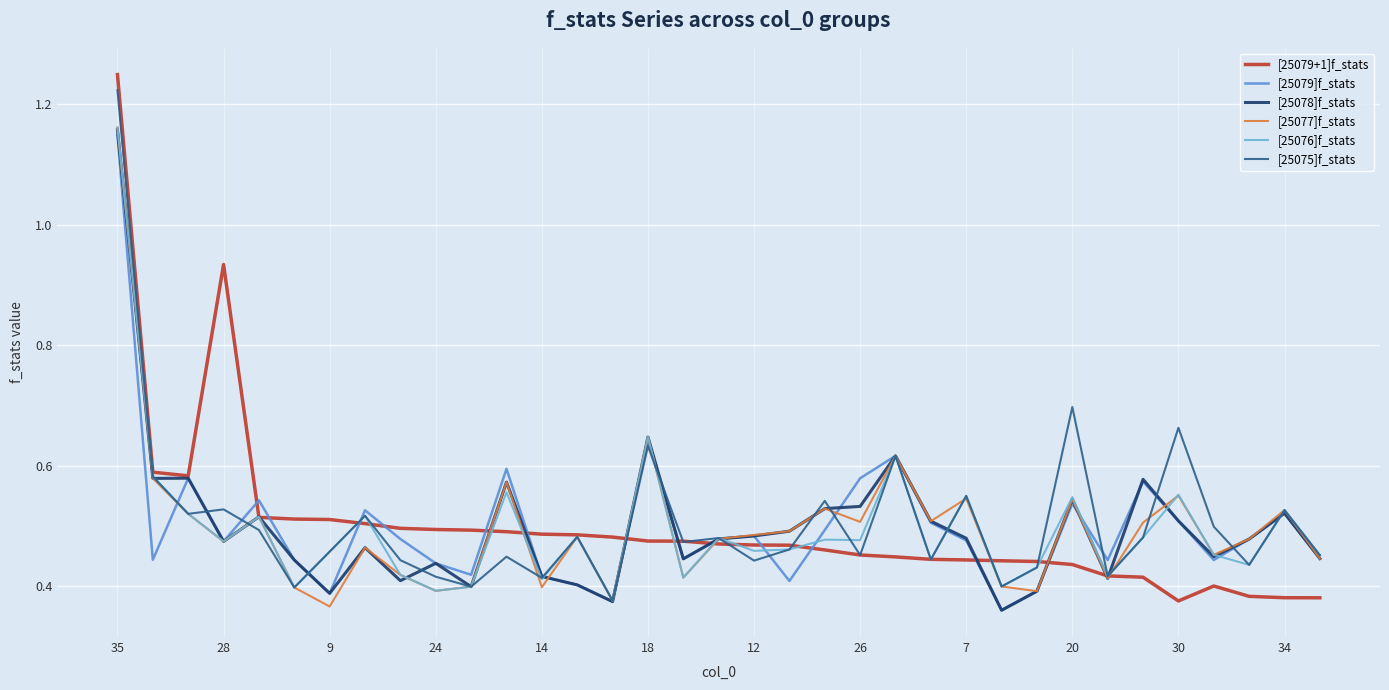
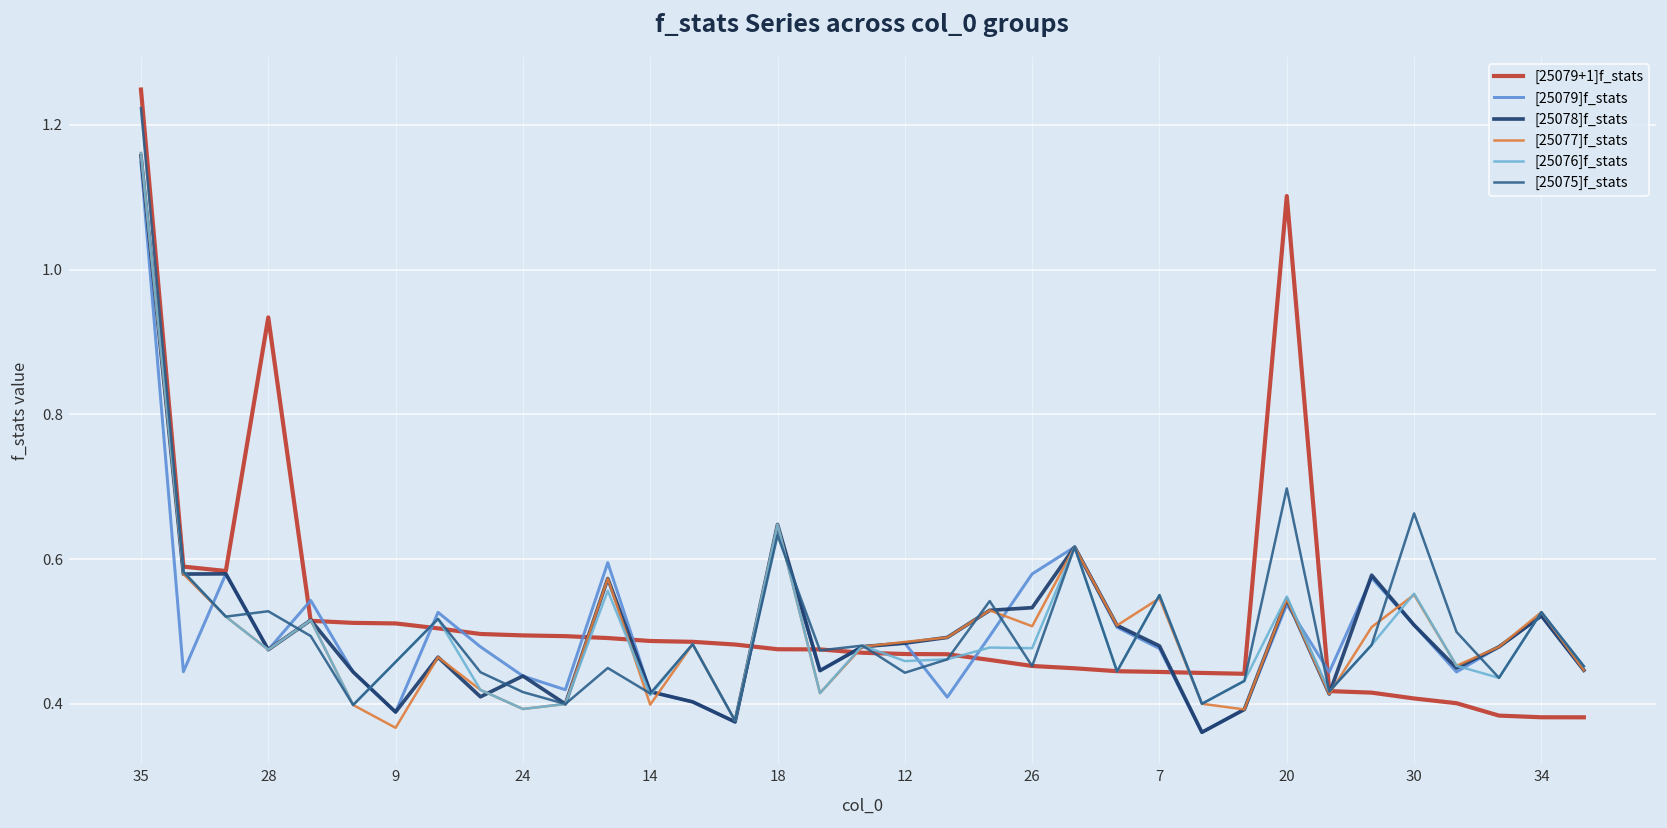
  {
    "[25079+1]f_stats": {
      "35": 1.25,
      "28": 0.93,
      "9": 0.51,
      "24": 0.49,
      "14": 0.49,
      "18": 0.48,
      "12": 0.47,
      "7": 0.44,
-     "20": 0.44,
-     "30": 0.38,
+     "20": 1.10,
+     "30": 0.41,
      "34": 0.38
    },
    "[25077]f_stats": {
      "9": 0.37,
      "14": 0.40,
      "26": 0.51,
      "7": 0.55
    }
  }
